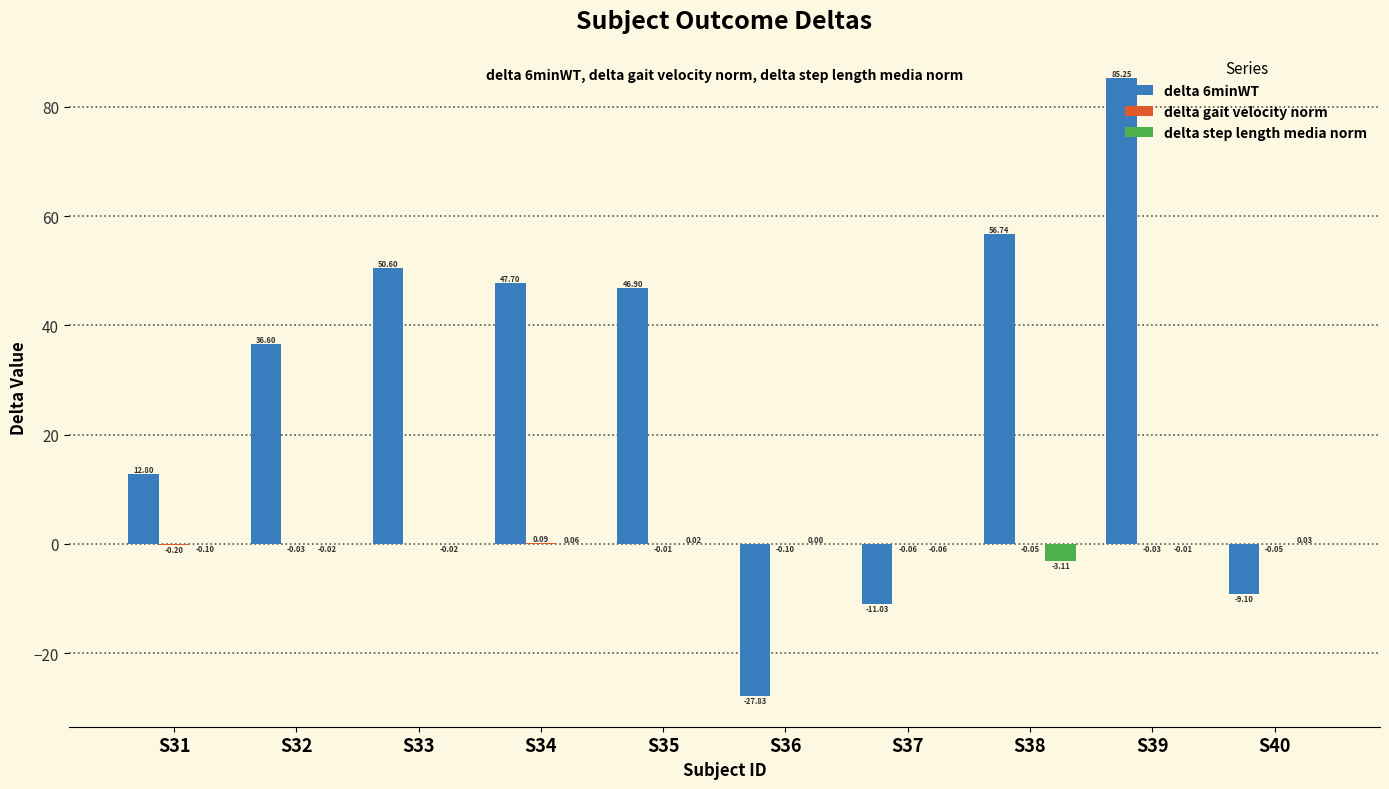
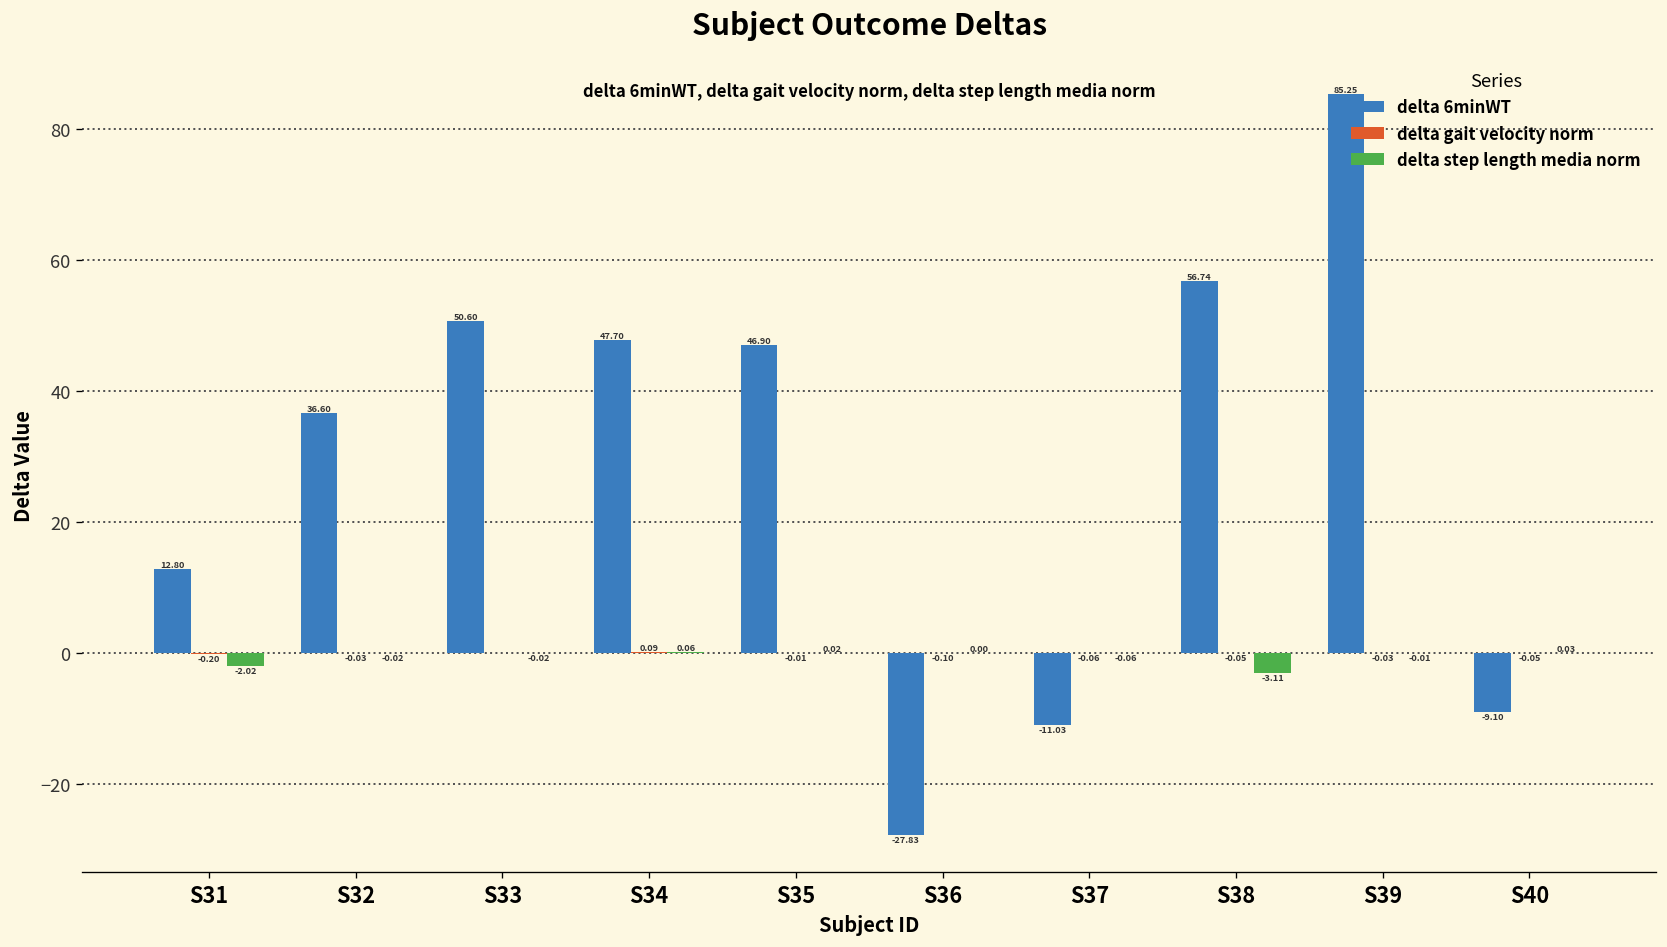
  {
    "delta 6minWT": {
      "S31": 12.80,
      "S32": 36.60,
      "S33": 50.60,
      "S34": 47.70,
      "S35": 46.90,
      "S36": -27.83,
      "S37": -11.03,
      "S38": 56.74,
      "S39": 85.25,
      "S40": -9.10
    },
    "delta gait velocity norm": {
      "S31": -0.20,
      "S32": -0.03,
      "S34": 0.09,
      "S35": -0.01,
      "S36": -0.10,
      "S37": -0.06,
      "S38": -0.05,
      "S39": -0.03,
      "S40": -0.05
    },
    "delta step length media norm": {
-     "S31": -0.10,
+     "S31": -2.02,
      "S32": -0.02,
      "S33": -0.02,
      "S34": 0.06,
      "S35": 0.02,
      "S36": 0.00,
      "S37": -0.06,
      "S38": -3.11,
      "S39": -0.01,
      "S40": 0.03
    }
  }
